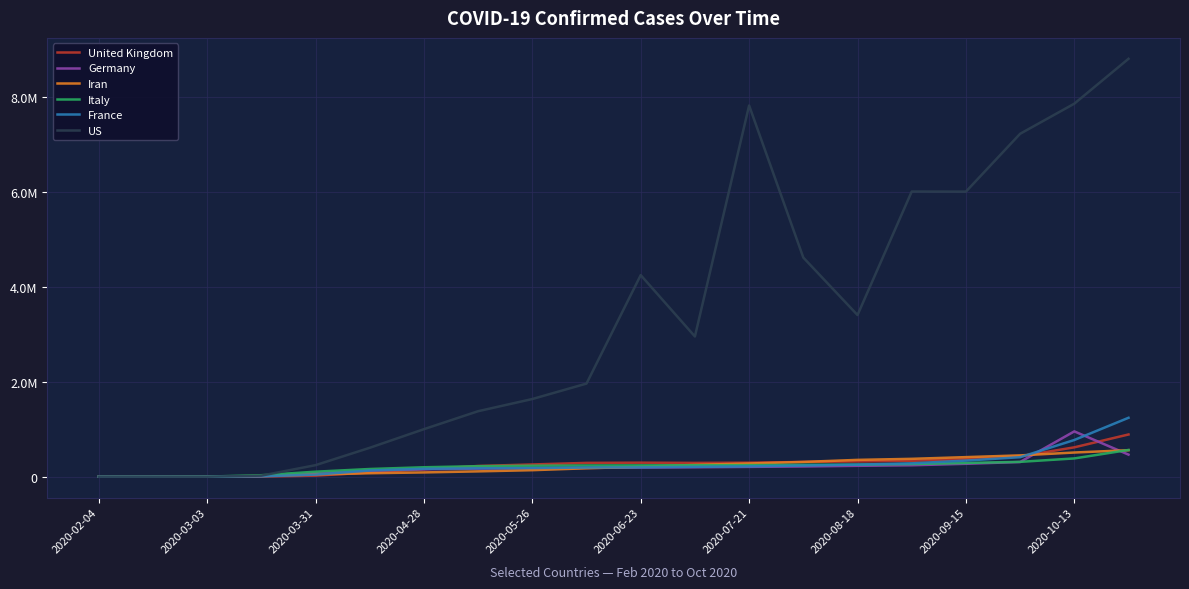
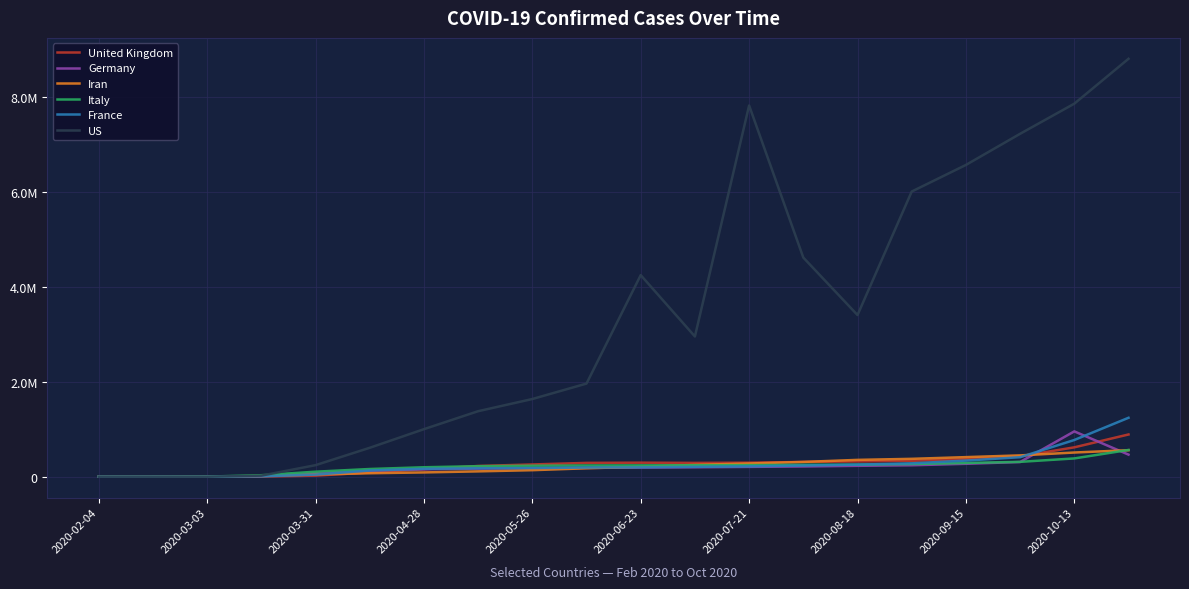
  {
    "United Kingdom": {
      "2020-06-23": 300000,
      "2020-10-13": 600000
    },
    "Germany": {
      "2020-10-13": 1000000
    },
    "Iran": {
      "2020-04-28": 100000,
      "2020-10-13": 500000
    },
    "Italy": {
      "2020-10-13": 400000
    },
    "France": {
      "2020-10-13": 800000
    },
    "US": {
      "2020-03-31": 200000,
      "2020-04-28": 1000000,
      "2020-05-26": 1600000,
      "2020-06-23": 4200000,
      "2020-07-21": 7800000,
      "2020-08-18": 3400000,
-     "2020-09-15": 6000000,
+     "2020-09-15": 6600000,
      "2020-10-13": 7900000
    }
  }
